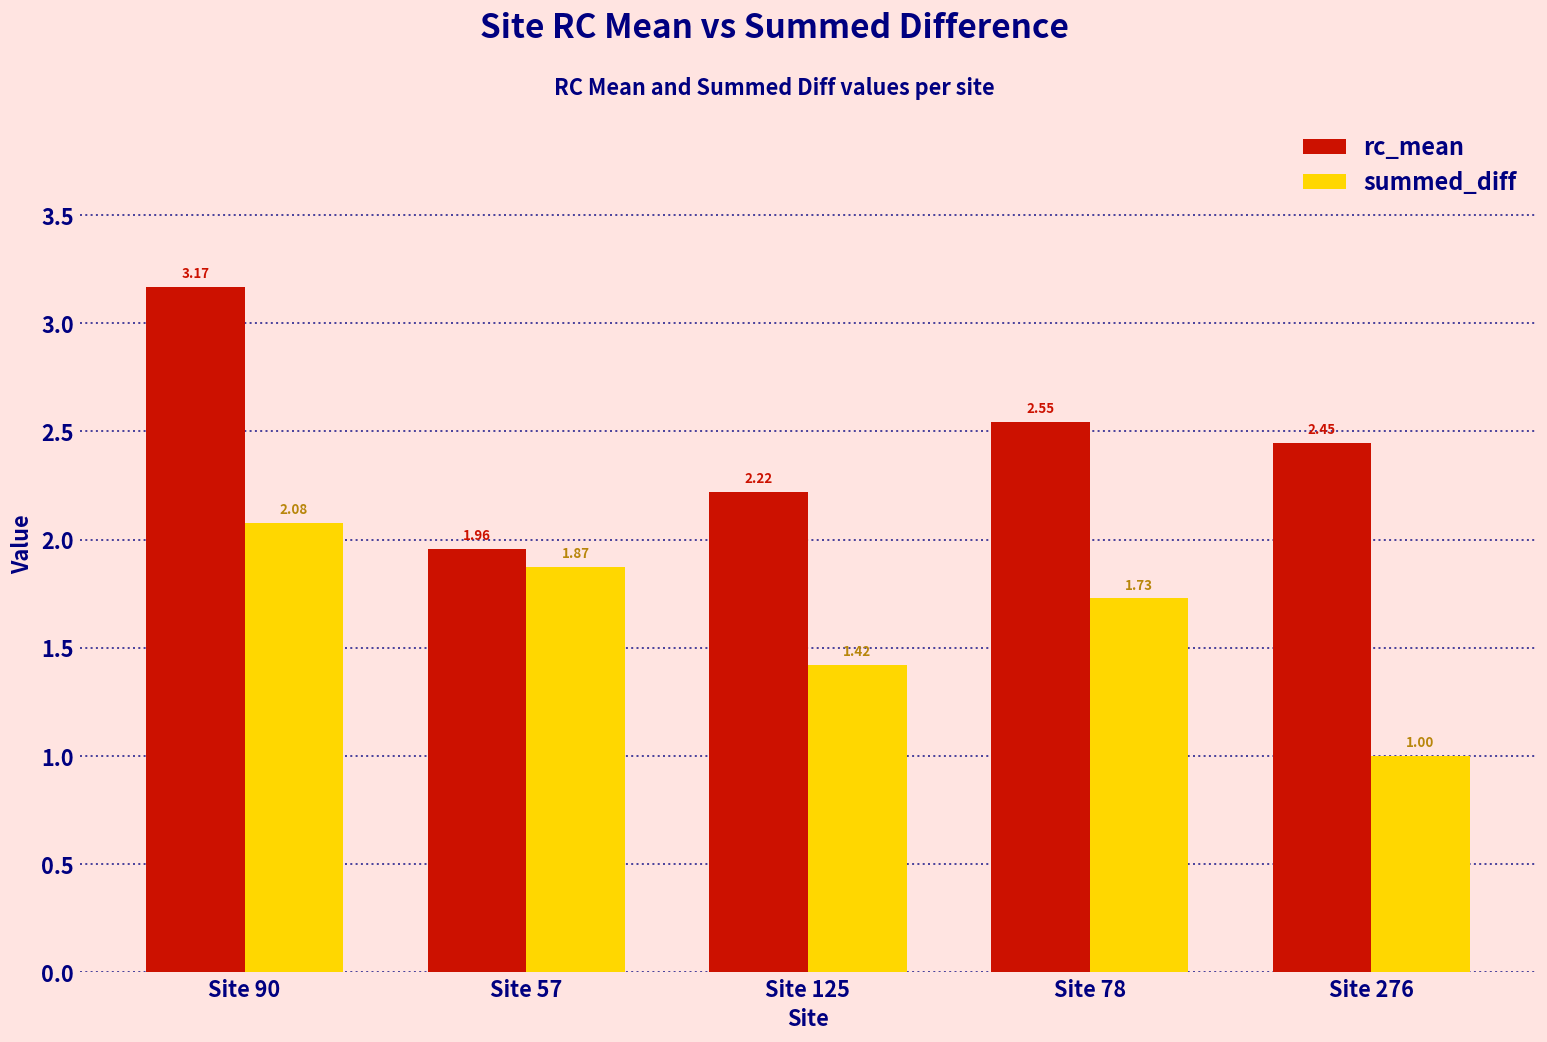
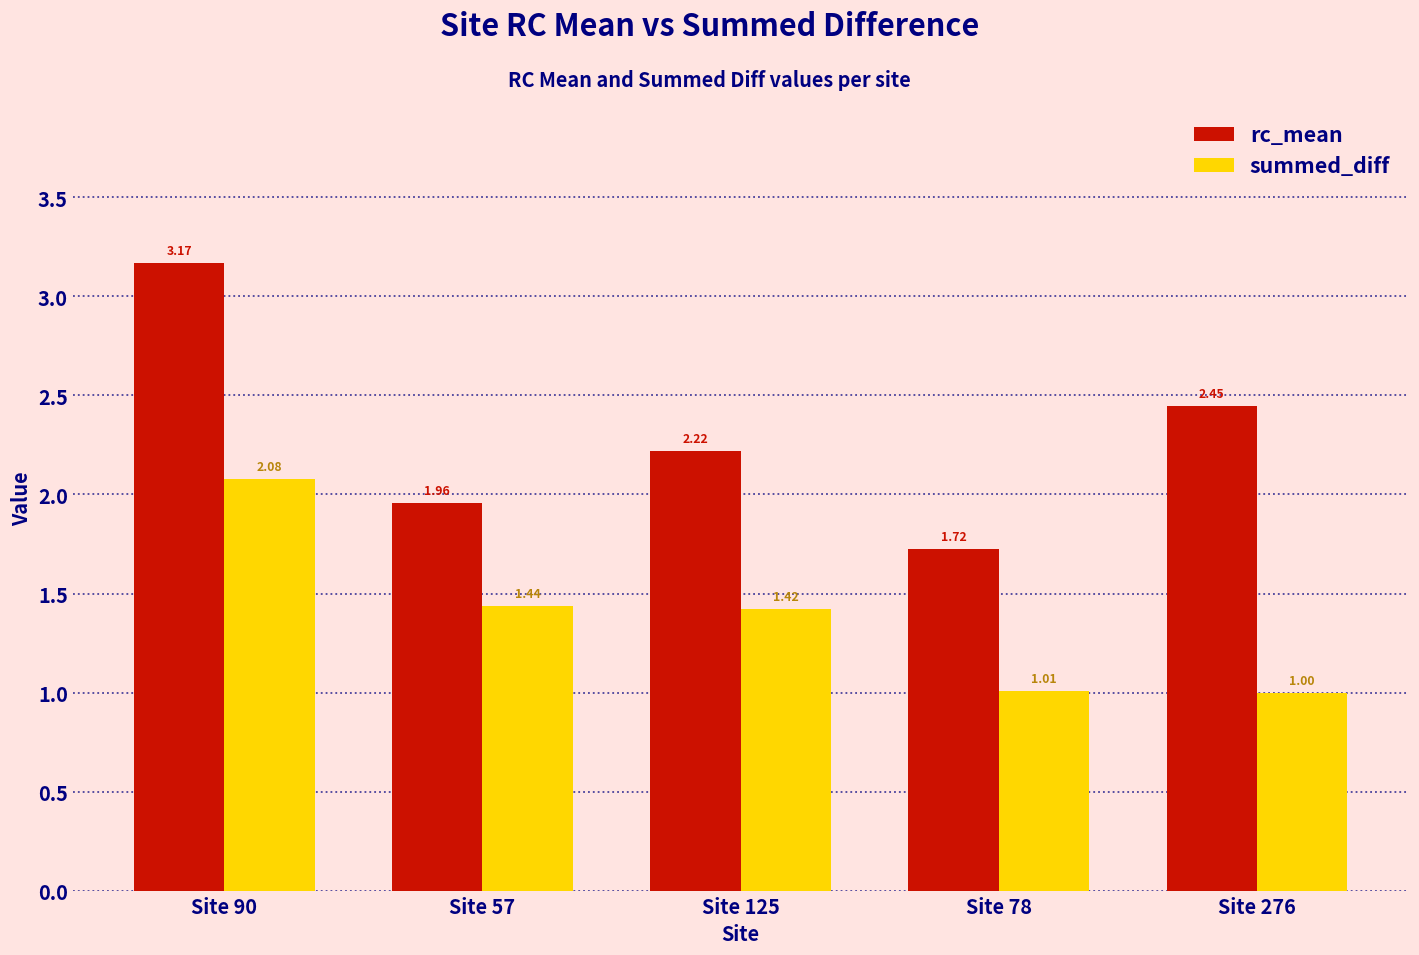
  {
    "rc_mean": {
      "Site 90": 3.17,
      "Site 57": 1.96,
      "Site 125": 2.22,
-     "Site 78": 2.55,
+     "Site 78": 1.72,
      "Site 276": 2.45
    },
    "summed_diff": {
      "Site 90": 2.08,
-     "Site 57": 1.87,
+     "Site 57": 1.44,
      "Site 125": 1.42,
-     "Site 78": 1.73,
+     "Site 78": 1.01,
      "Site 276": 1.00
    }
  }
